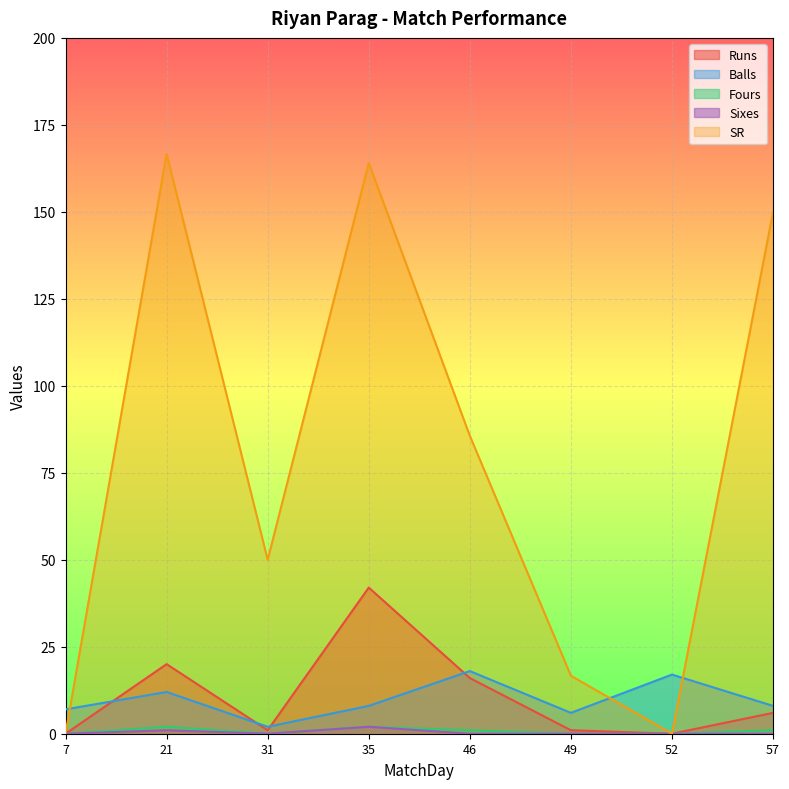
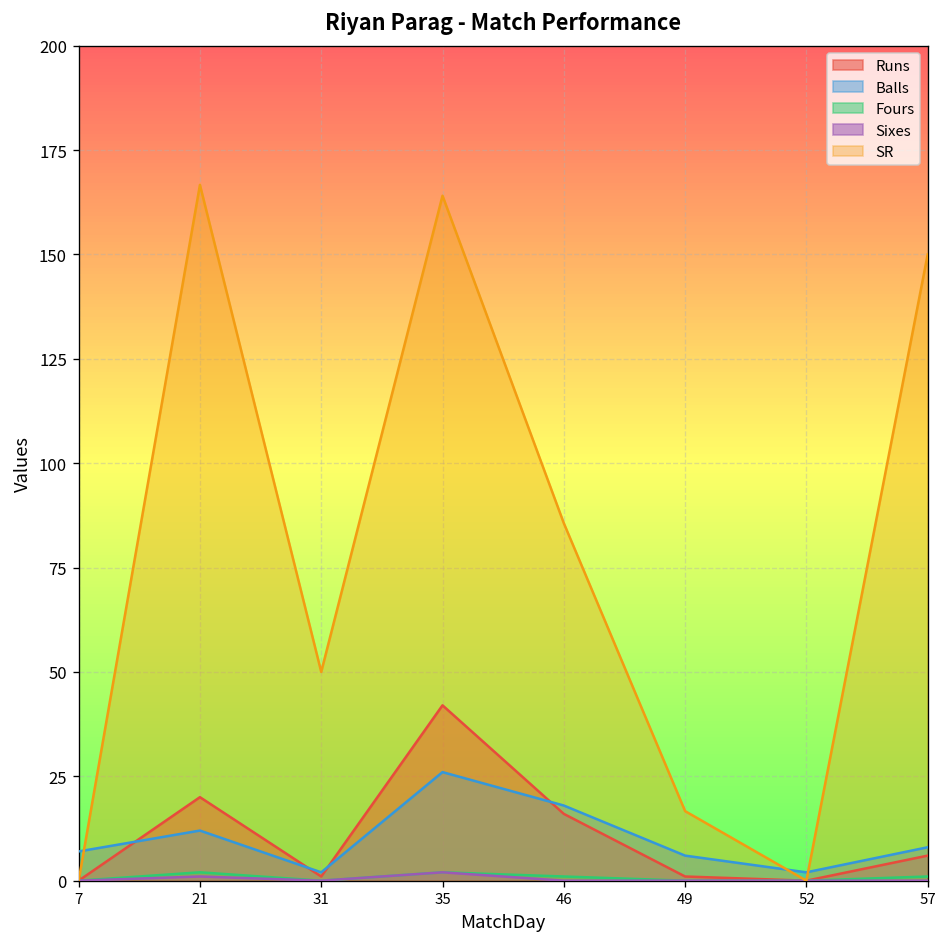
  {
    "Runs": {
      "21": 20,
      "31": 1,
      "35": 42,
      "46": 16,
      "49": 1,
      "57": 6
    },
    "Balls": {
      "7": 7,
      "21": 12,
      "31": 2,
-     "35": 8,
+     "35": 26,
      "46": 18,
      "49": 6,
-     "52": 17,
+     "52": 2,
      "57": 8
    },
    "Fours": {
      "21": 2,
      "46": 1,
      "57": 1
    },
    "Sixes": {
      "21": 1,
      "46": 0,
      "57": 0
    },
    "SR": {
      "21": 167,
      "31": 50,
      "35": 164,
      "46": 86,
      "49": 17,
      "57": 150
    }
  }
